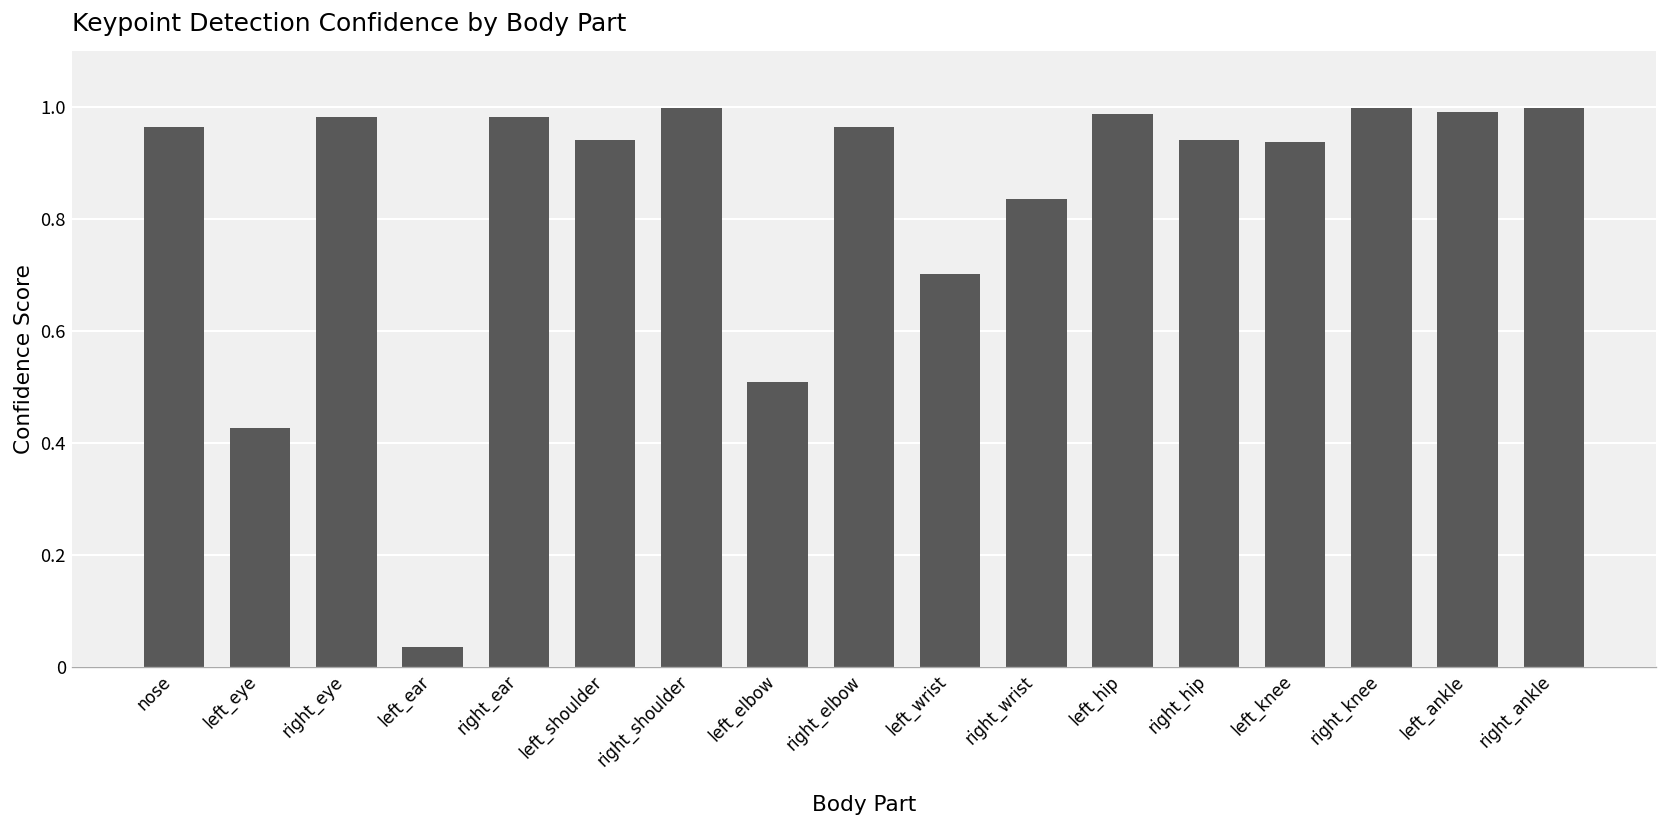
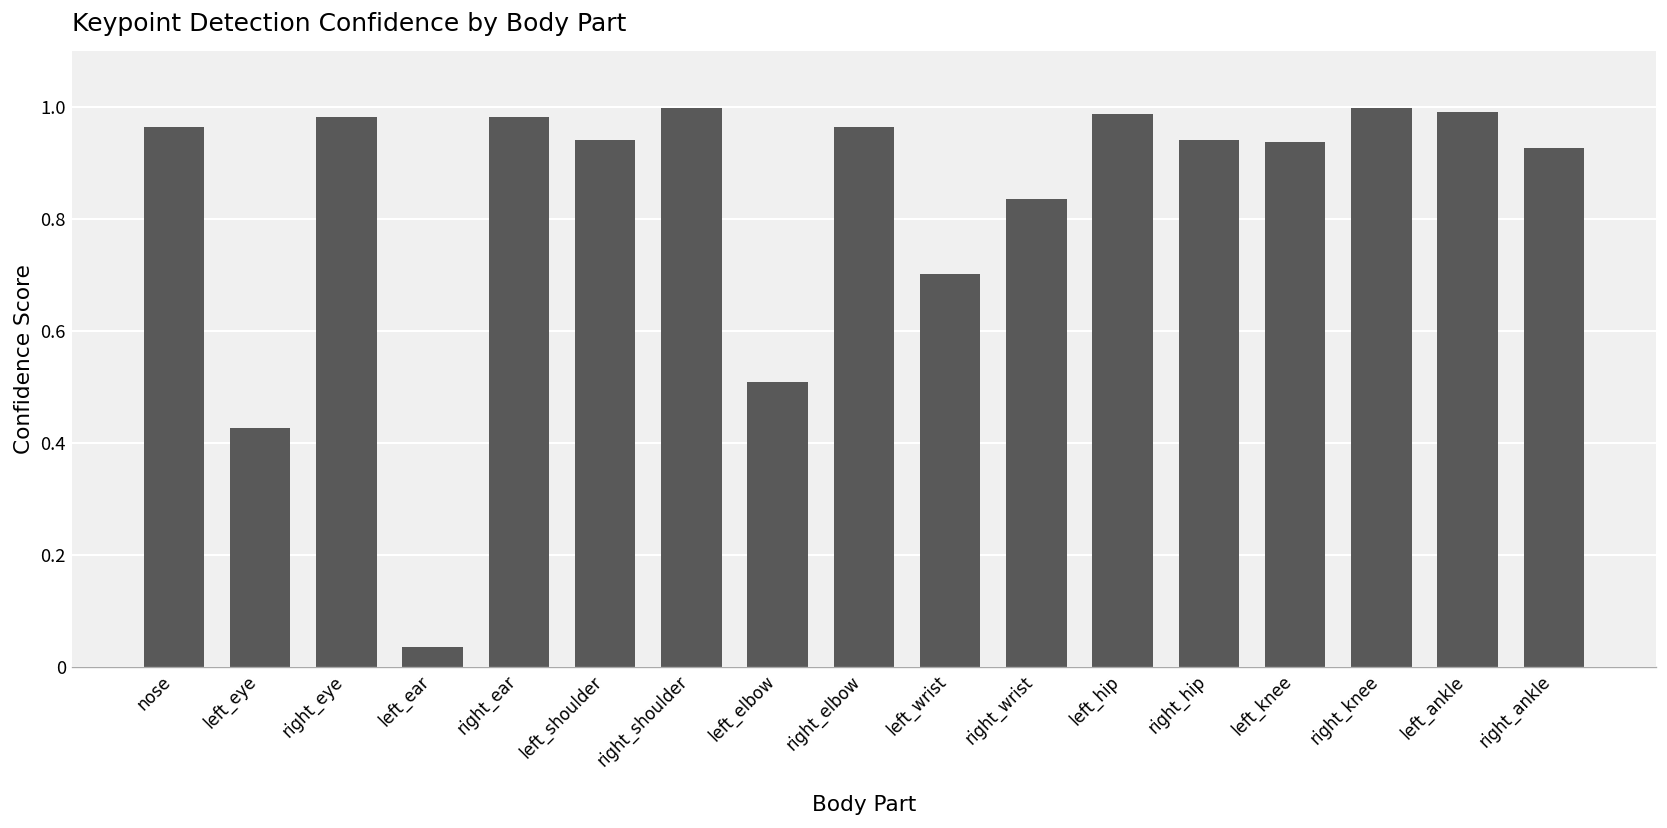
  {
    "nose": 0.96,
    "left_eye": 0.43,
    "right_eye": 0.98,
    "left_ear": 0.03,
    "right_ear": 0.98,
    "left_shoulder": 0.94,
    "right_shoulder": 1.00,
    "left_elbow": 0.51,
    "right_elbow": 0.96,
    "left_wrist": 0.70,
    "right_wrist": 0.84,
    "left_hip": 0.99,
    "right_hip": 0.94,
    "left_knee": 0.94,
    "right_knee": 1.00,
    "left_ankle": 0.99,
-   "right_ankle": 1.00
+   "right_ankle": 0.93
  }
